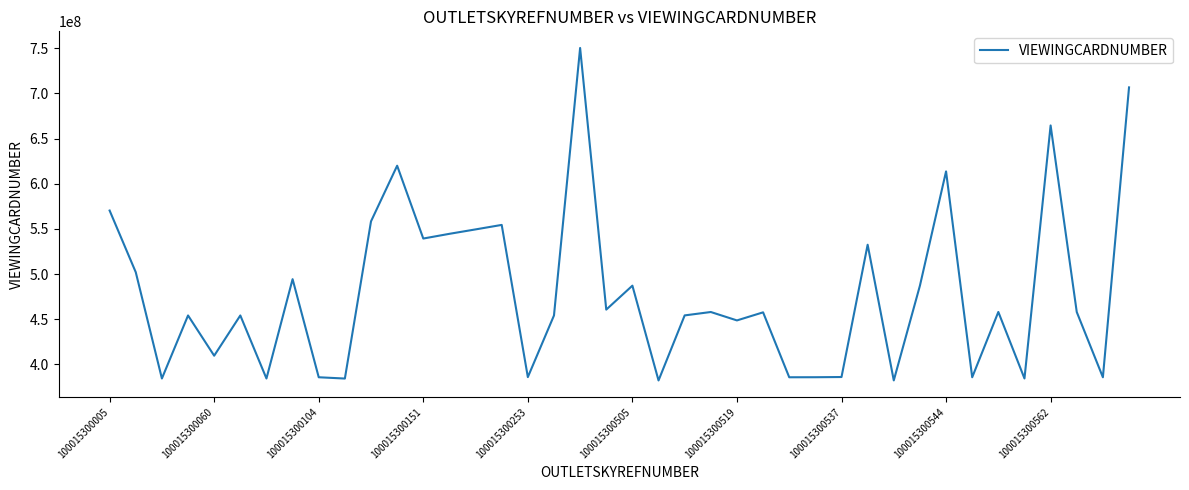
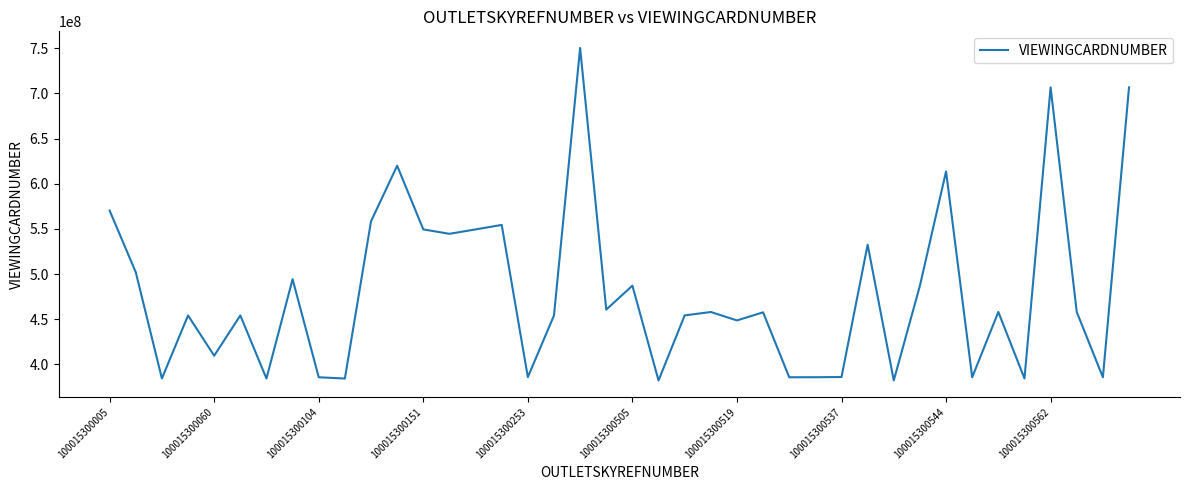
  {
    "100015300005": 570000000,
    "100015300060": 410000000,
    "100015300104": 390000000,
-   "100015300151": 540000000,
+   "100015300151": 550000000,
    "100015300253": 390000000,
    "100015300505": 490000000,
    "100015300519": 450000000,
    "100015300537": 390000000,
    "100015300544": 610000000,
-   "100015300562": 660000000
+   "100015300562": 710000000
  }
